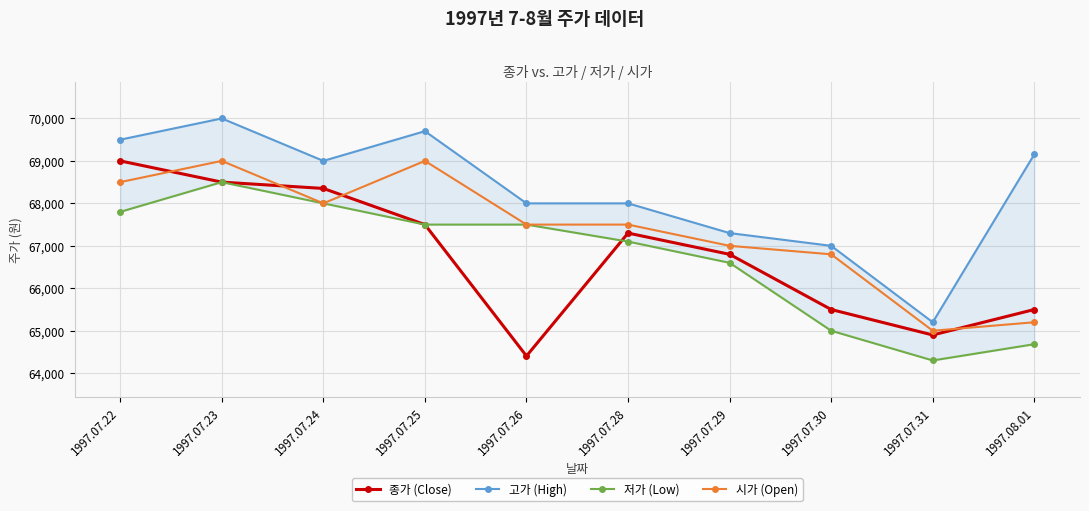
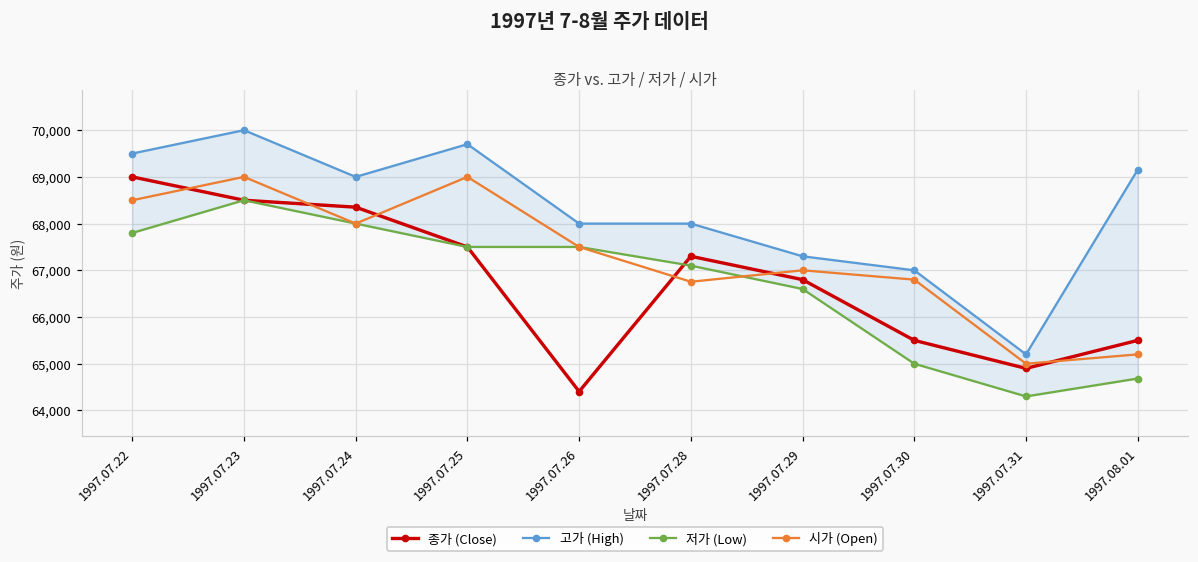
  {
    "종가 (Close)": {
      "1997.07.22": "69,000",
      "1997.07.24": "68,400",
      "1997.07.26": "64,400",
      "1997.07.28": "67,300",
      "1997.07.29": "66,800",
      "1997.07.30": "65,500",
      "1997.07.31": "64,900",
      "1997.08.01": "65,500"
    },
    "고가 (High)": {
      "1997.07.22": "69,500",
      "1997.07.23": "70,000",
      "1997.07.24": "69,000",
      "1997.07.25": "69,700",
      "1997.07.26": "68,000",
      "1997.07.28": "68,000",
      "1997.07.29": "67,300",
      "1997.07.30": "67,000",
      "1997.07.31": "65,200",
      "1997.08.01": "69,200"
    },
    "저가 (Low)": {
      "1997.07.22": "67,800",
      "1997.07.28": "67,100",
      "1997.07.29": "66,600",
      "1997.07.30": "65,000",
      "1997.07.31": "64,300",
      "1997.08.01": "64,700"
    },
    "시가 (Open)": {
      "1997.07.22": "68,500",
      "1997.07.23": "69,000",
      "1997.07.25": "69,000",
-     "1997.07.28": "67,500",
+     "1997.07.28": "66,800",
      "1997.07.29": "67,000",
      "1997.07.30": "66,800",
      "1997.07.31": "65,000",
      "1997.08.01": "65,200"
    }
  }
